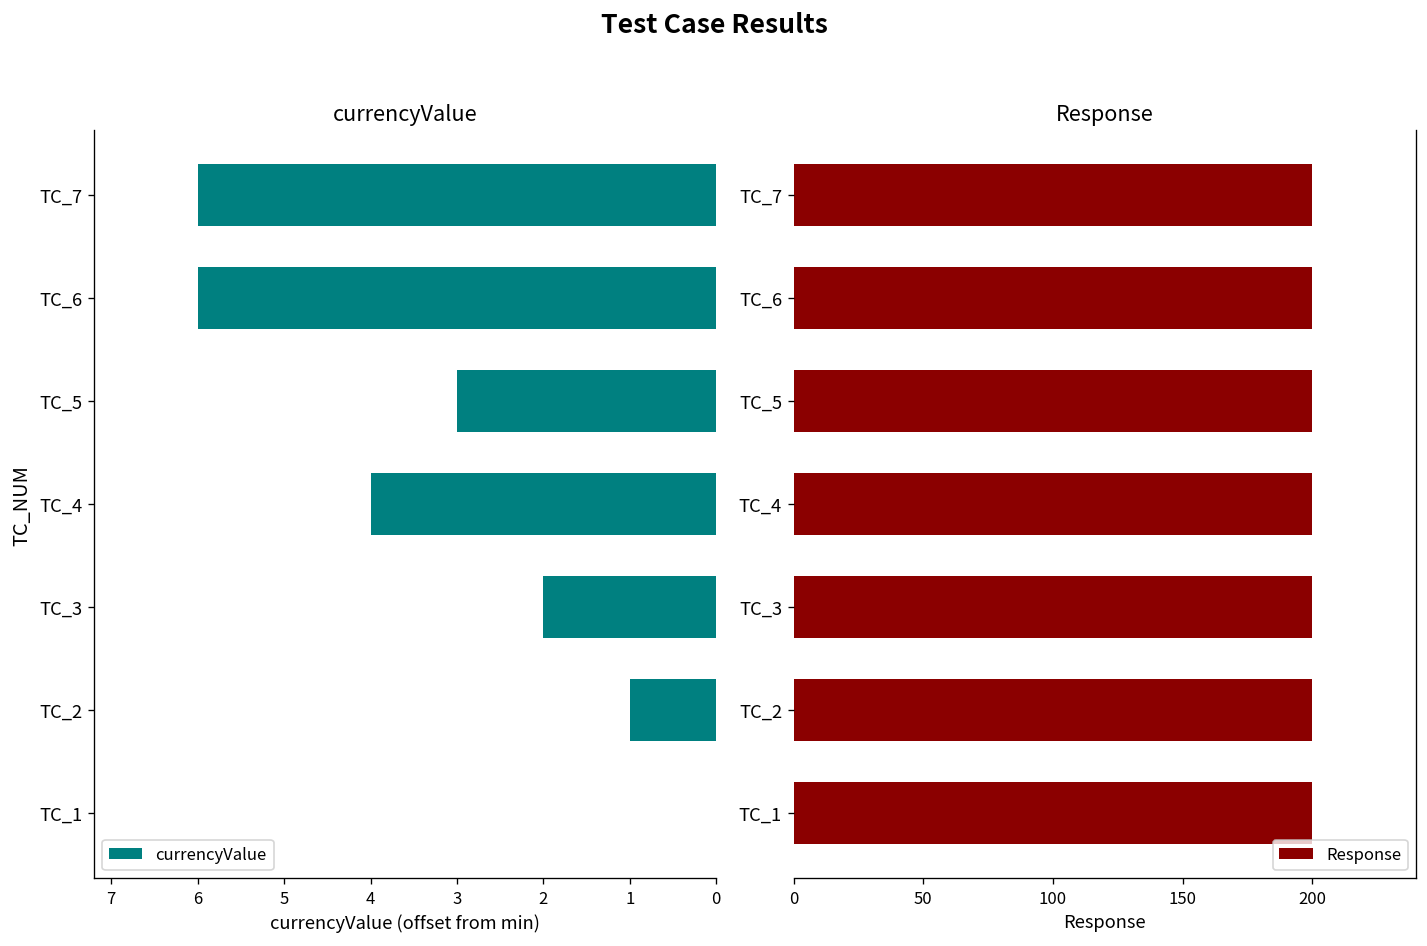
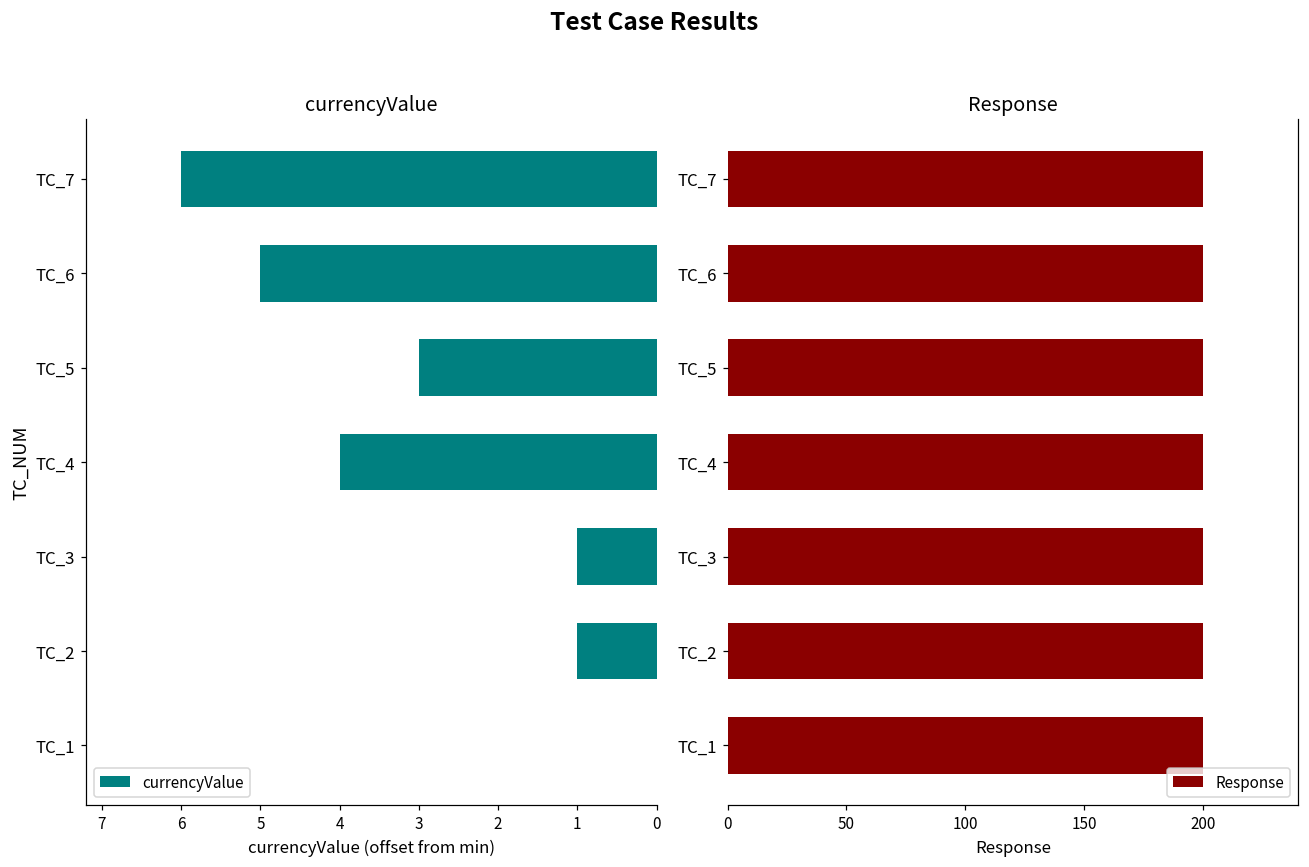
  {
    "currencyValue": {
      "TC_7": 6.0,
-     "TC_6": 6.0,
+     "TC_6": 5.0,
      "TC_5": 3.0,
      "TC_4": 4.0,
-     "TC_3": 2.0,
+     "TC_3": 1.0,
      "TC_2": 1.0,
      "TC_1": 0.0
    },
    "Response": {
      "TC_7": 200,
      "TC_6": 200,
      "TC_5": 200,
      "TC_4": 200,
      "TC_3": 200,
      "TC_2": 200,
      "TC_1": 200
    }
  }
